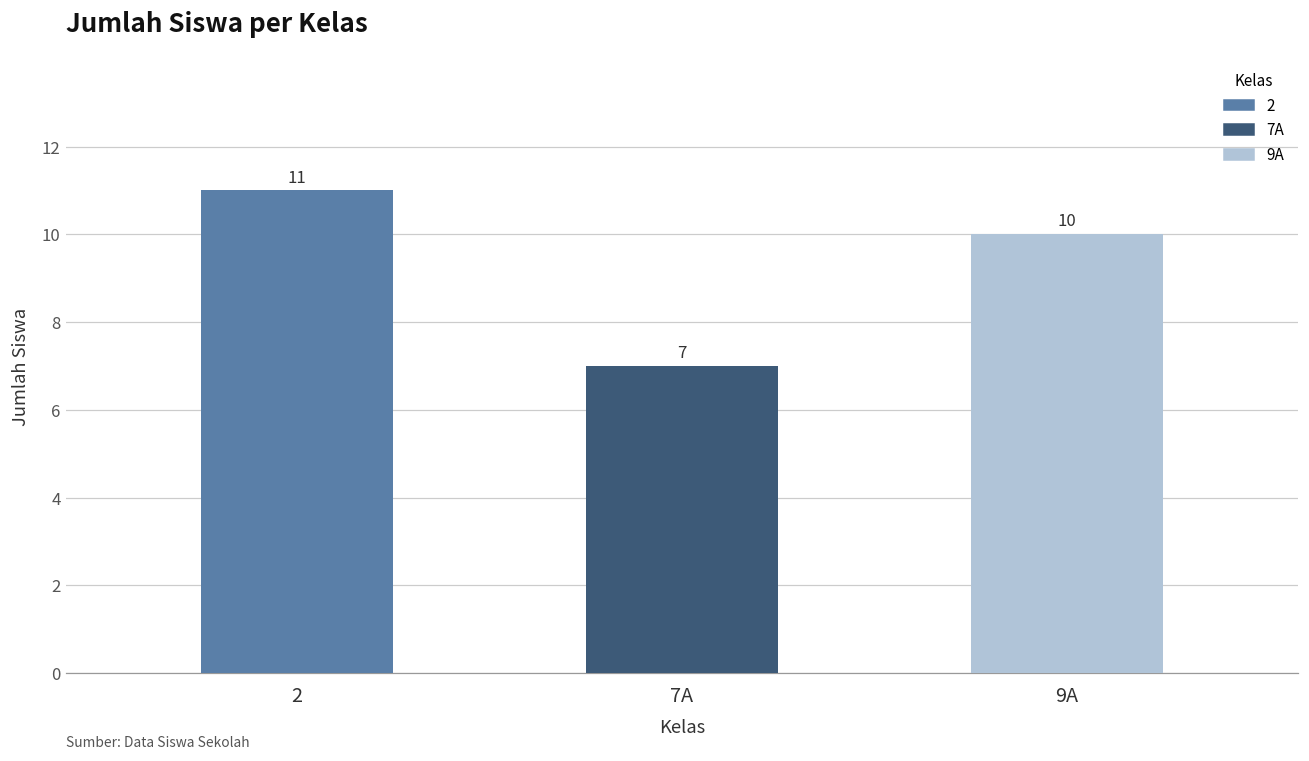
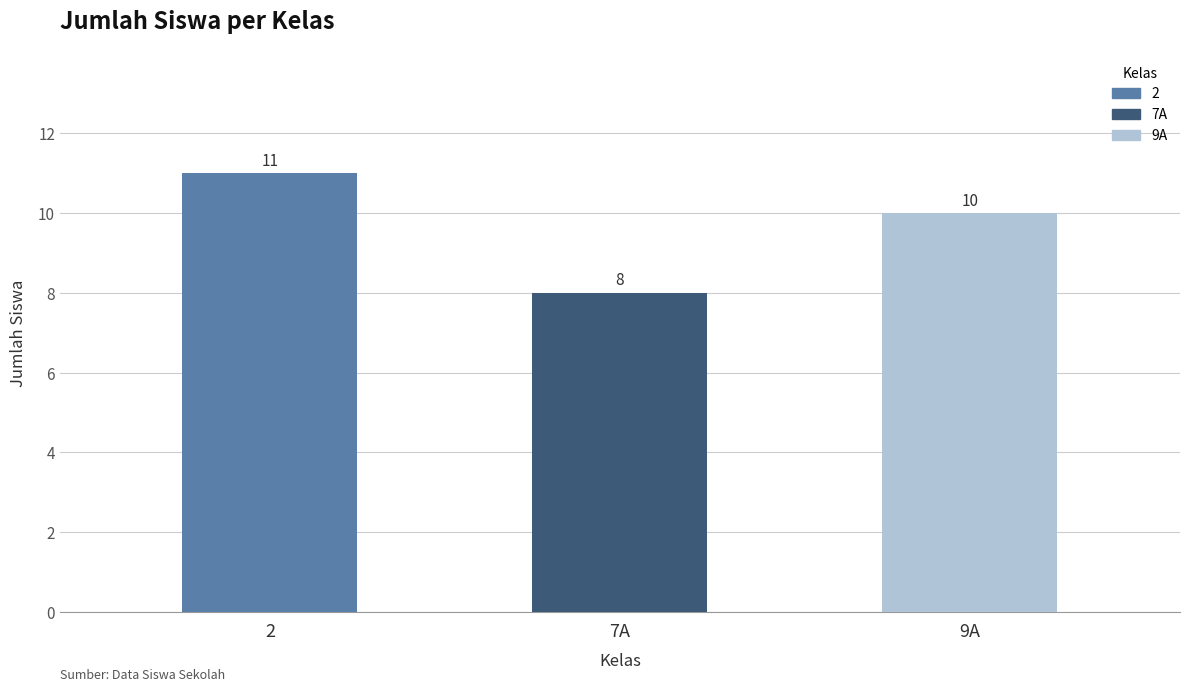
  {
    "2": 11,
-   "7A": 7,
+   "7A": 8,
    "9A": 10
  }
